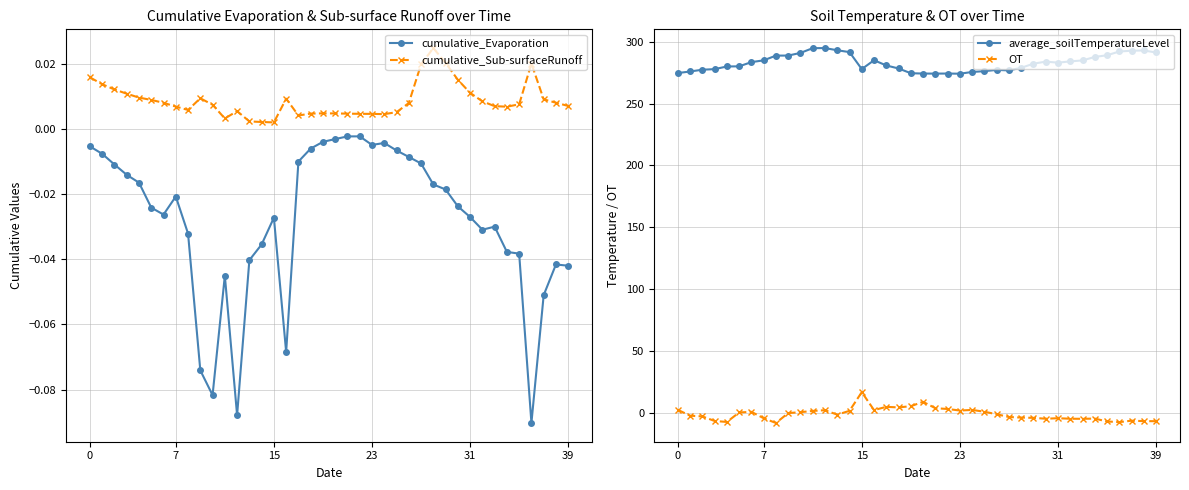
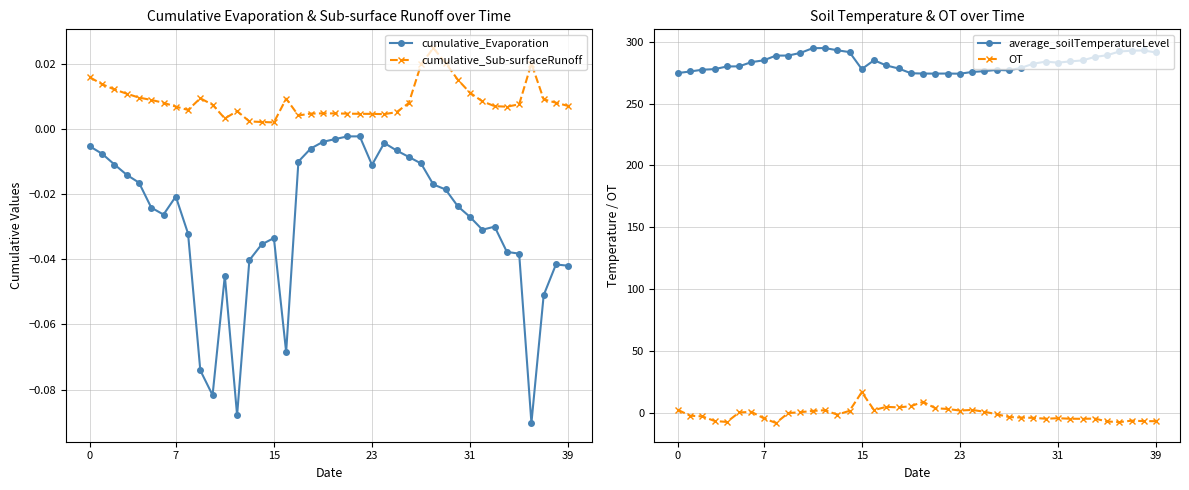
  {
    "Cumulative Evaporation & Sub-surface Runoff over Time": {
      "cumulative_Evaporation": {
        "0": -0.005,
        "7": -0.021,
-       "15": -0.027,
-       "23": -0.005,
+       "15": -0.033,
+       "23": -0.011,
        "31": -0.027,
        "39": -0.042
      },
      "cumulative_Sub-surfaceRunoff": {
        "0": 0.016,
        "7": 0.007,
        "15": 0.002,
        "23": 0.005,
        "31": 0.011,
        "39": 0.007
      }
    },
    "Soil Temperature & OT over Time": {
      "average_soilTemperatureLevel": {
        "0": 275,
        "7": 285,
        "15": 278,
        "23": 274
      },
      "OT": {
        "0": 3,
        "7": -4,
        "15": 17,
        "23": 2,
        "31": -4,
        "39": -6
      }
    }
  }
